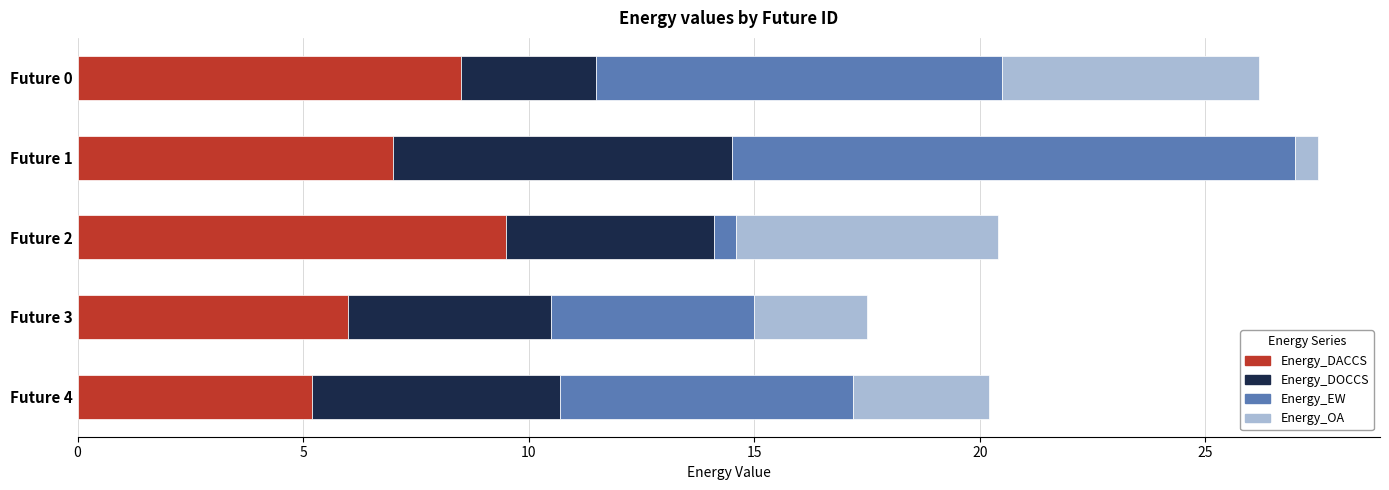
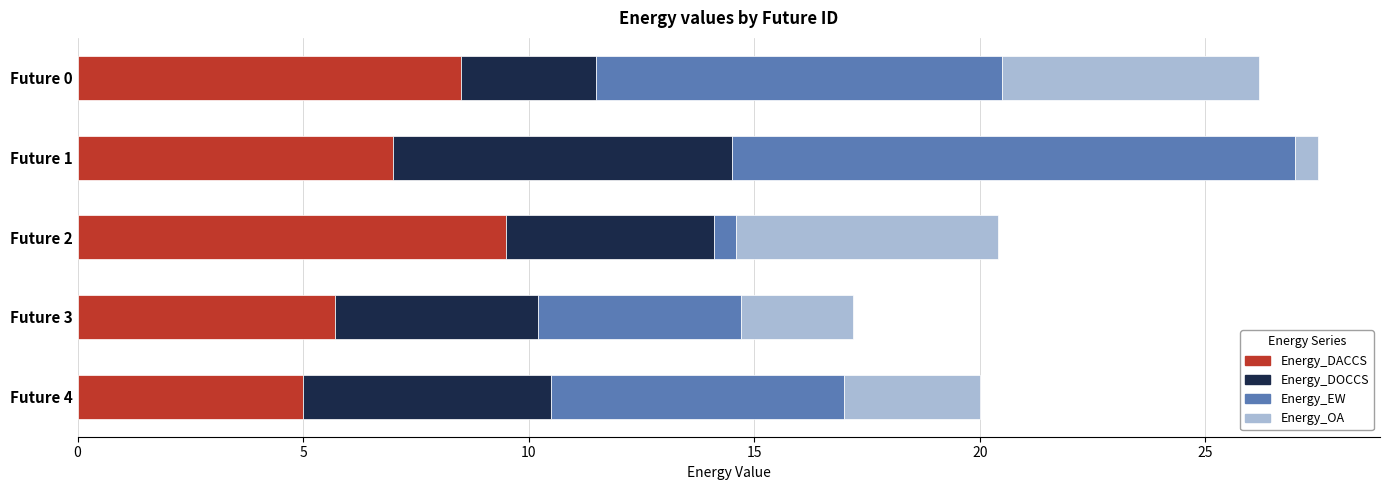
  {
    "Energy_DACCS": {
      "Future 0": 8.5,
      "Future 1": 7.0,
      "Future 2": 9.5,
-     "Future 3": 6.0,
-     "Future 4": 5.2
+     "Future 3": 5.7,
+     "Future 4": 5.0
    },
    "Energy_DOCCS": {
      "Future 0": 3.0,
      "Future 1": 7.5,
      "Future 2": 4.6,
      "Future 3": 4.5,
      "Future 4": 5.5
    },
    "Energy_EW": {
      "Future 0": 9.0,
      "Future 1": 12.5,
      "Future 2": 0.5,
      "Future 3": 4.5,
      "Future 4": 6.5
    },
    "Energy_OA": {
      "Future 0": 5.7,
      "Future 1": 0.5,
      "Future 2": 5.8,
      "Future 3": 2.5,
      "Future 4": 3.0
    }
  }
